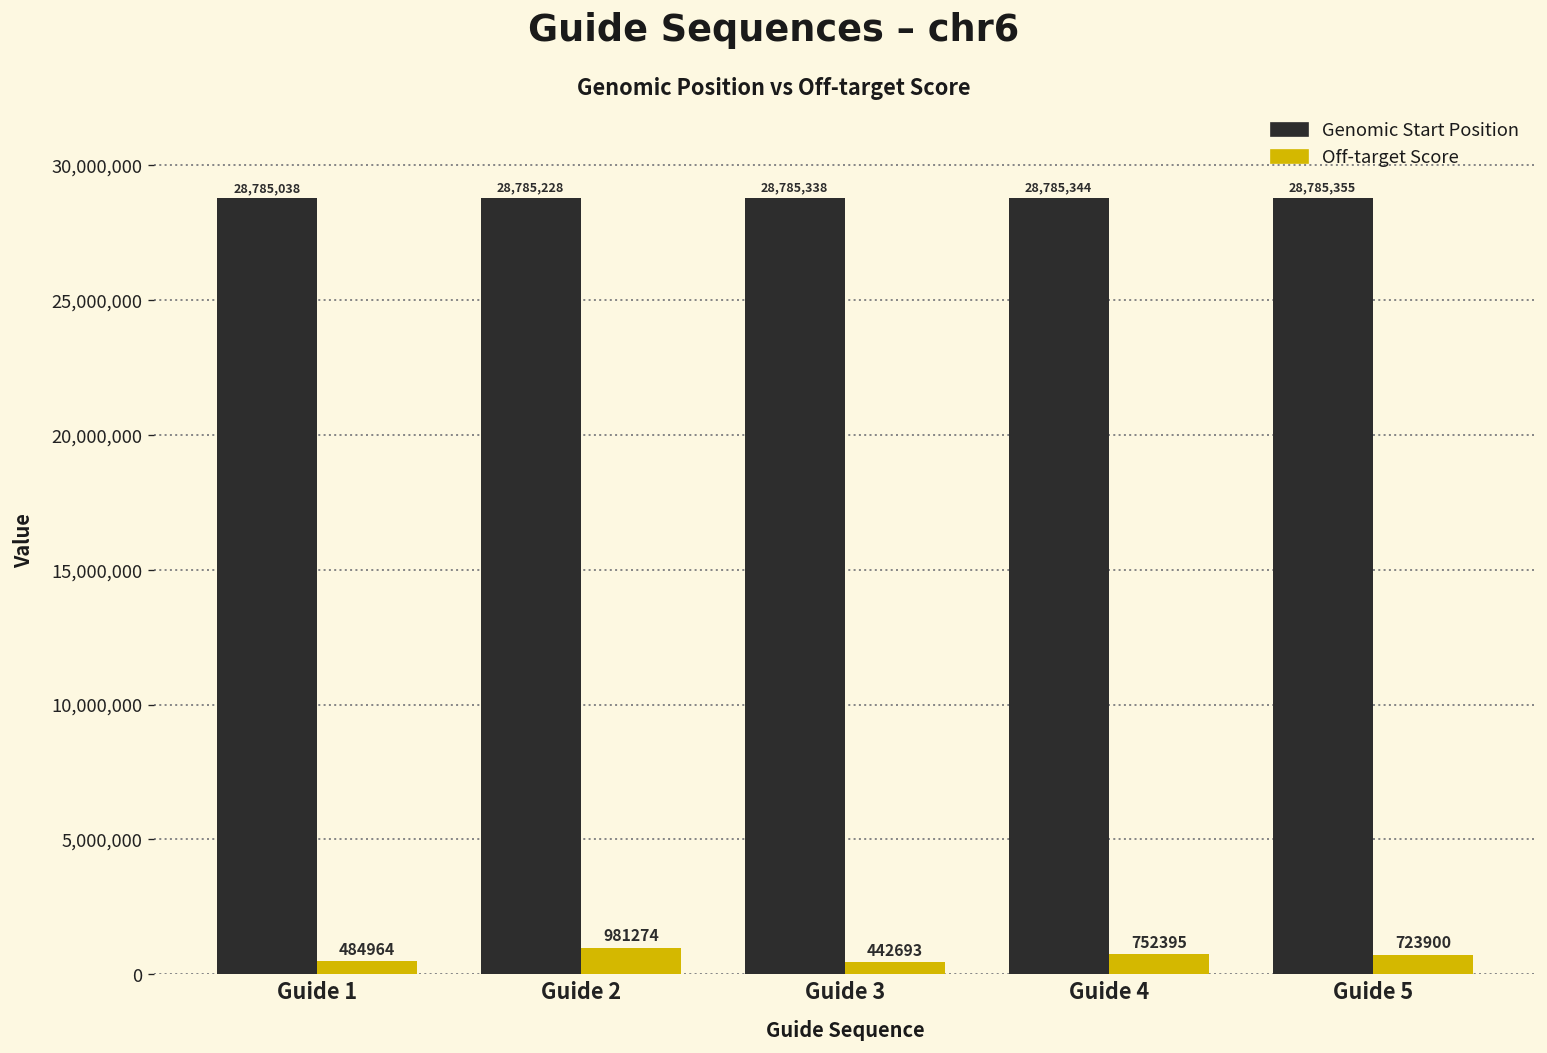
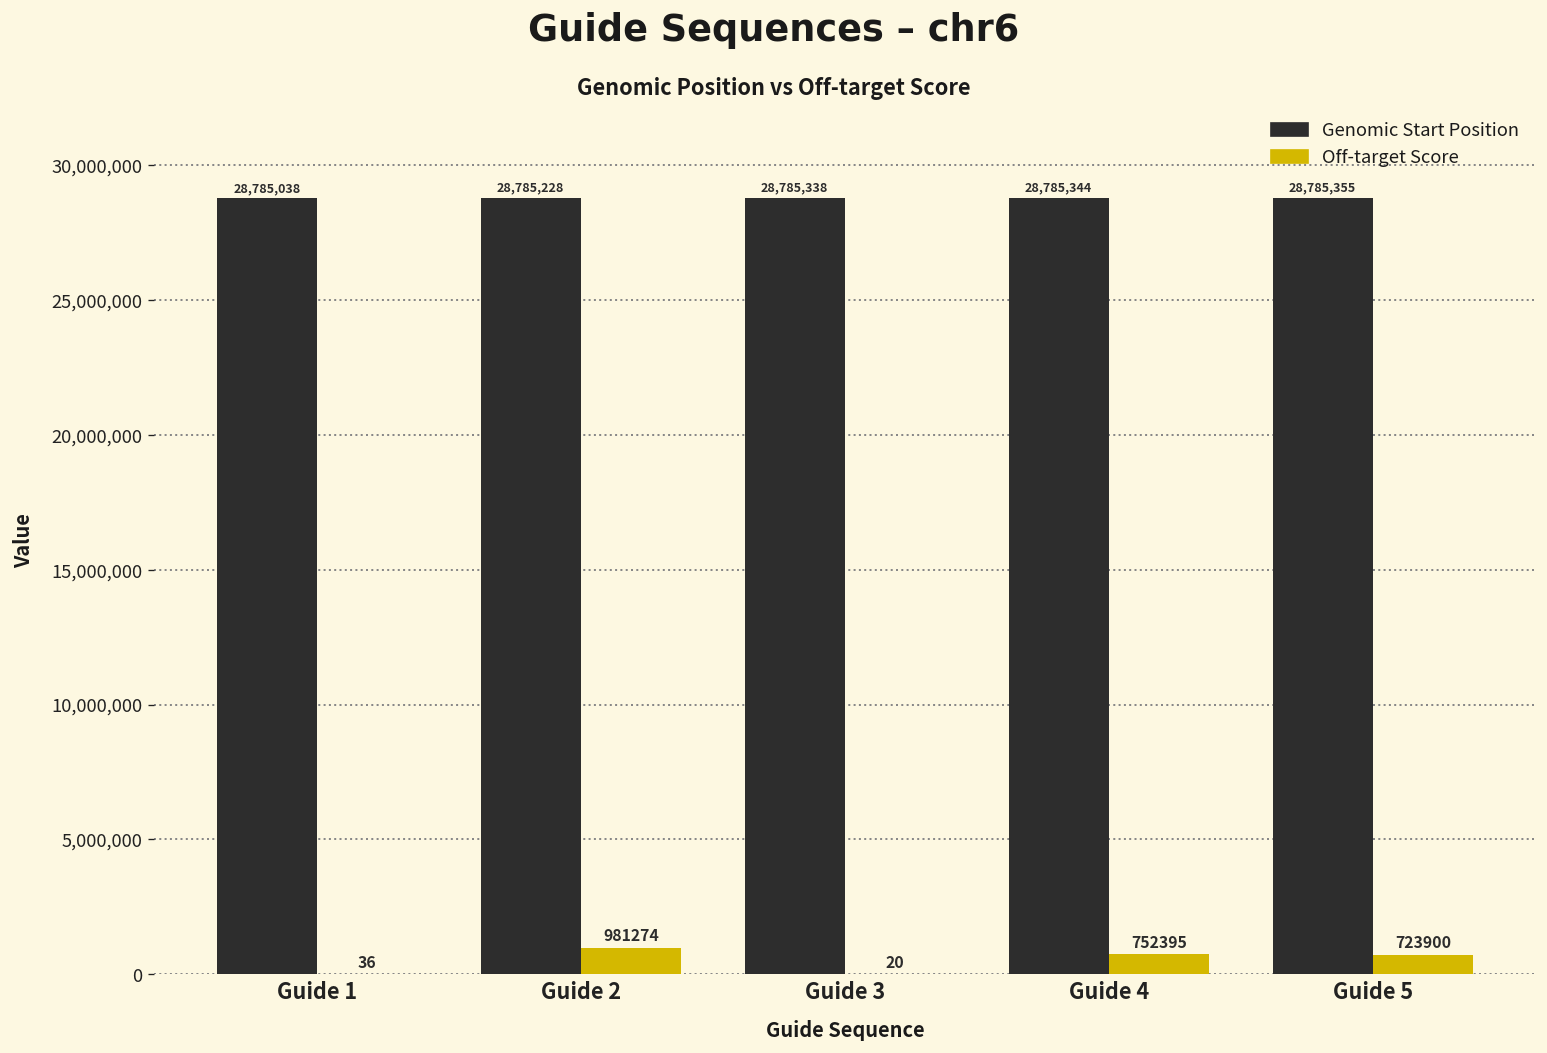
  {
    "Genomic Start Position": {
      "Guide 1": "28,785,038",
      "Guide 2": "28,785,228",
      "Guide 3": "28,785,338",
      "Guide 4": "28,785,344",
      "Guide 5": "28,785,355"
    },
    "Off-target Score": {
-     "Guide 1": "484964",
+     "Guide 1": "36",
      "Guide 2": "981274",
-     "Guide 3": "442693",
+     "Guide 3": "20",
      "Guide 4": "752395",
      "Guide 5": "723900"
    }
  }
